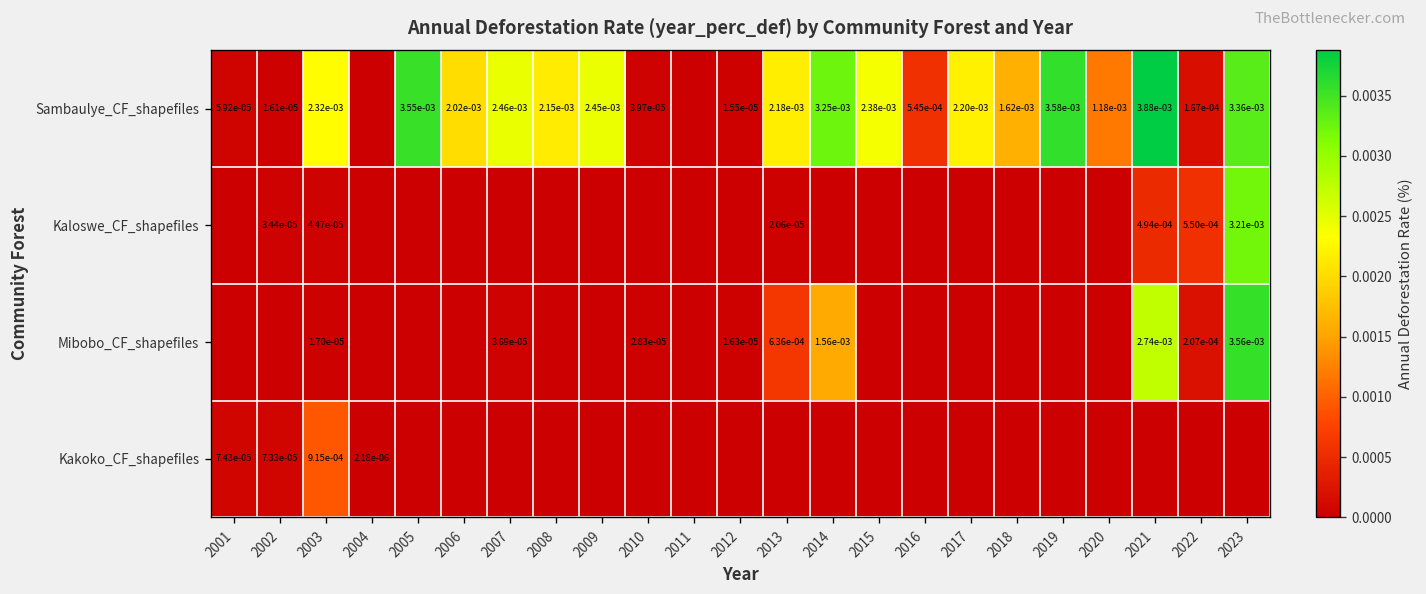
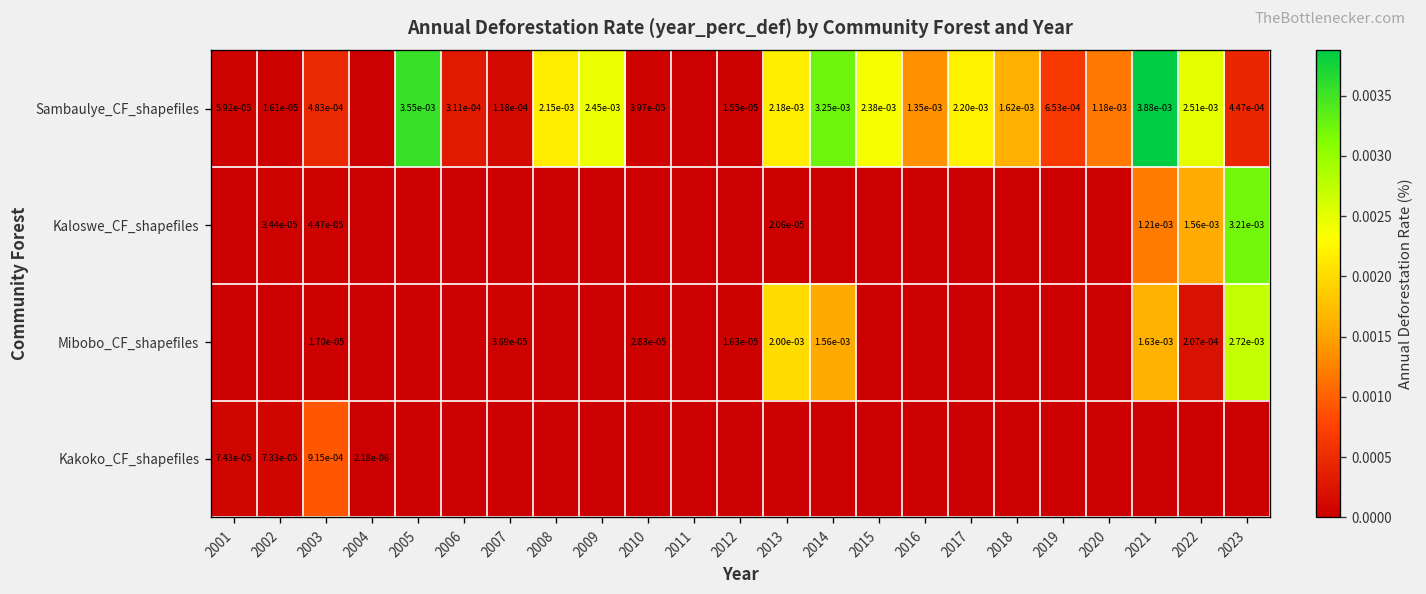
  {
    "Sambaulye_CF_shapefiles": {
      "2001": "5.92e-05",
      "2002": "1.61e-05",
-     "2003": "2.32e-03",
+     "2003": "4.83e-04",
      "2005": "3.55e-03",
-     "2006": "2.02e-03",
-     "2007": "2.46e-03",
+     "2006": "3.11e-04",
+     "2007": "1.18e-04",
      "2008": "2.15e-03",
      "2009": "2.45e-03",
      "2010": "3.97e-05",
      "2012": "1.55e-05",
      "2013": "2.18e-03",
      "2014": "3.25e-03",
      "2015": "2.38e-03",
-     "2016": "5.45e-04",
+     "2016": "1.35e-03",
      "2017": "2.20e-03",
      "2018": "1.62e-03",
-     "2019": "3.58e-03",
+     "2019": "6.53e-04",
      "2020": "1.18e-03",
      "2021": "3.88e-03",
-     "2022": "1.67e-04",
-     "2023": "3.36e-03"
+     "2022": "2.51e-03",
+     "2023": "4.47e-04"
    },
    "Kaloswe_CF_shapefiles": {
      "2002": "3.44e-05",
      "2003": "4.47e-05",
      "2013": "2.06e-05",
-     "2021": "4.94e-04",
-     "2022": "5.50e-04",
+     "2021": "1.21e-03",
+     "2022": "1.56e-03",
      "2023": "3.21e-03"
    },
    "Mibobo_CF_shapefiles": {
      "2003": "1.70e-05",
      "2007": "3.69e-05",
      "2010": "2.83e-05",
      "2012": "1.63e-05",
-     "2013": "6.36e-04",
+     "2013": "2.00e-03",
      "2014": "1.56e-03",
-     "2021": "2.74e-03",
+     "2021": "1.63e-03",
      "2022": "2.07e-04",
-     "2023": "3.56e-03"
+     "2023": "2.72e-03"
    },
    "Kakoko_CF_shapefiles": {
      "2001": "7.43e-05",
      "2002": "7.33e-05",
      "2003": "9.15e-04",
      "2004": "2.18e-06"
    }
  }
